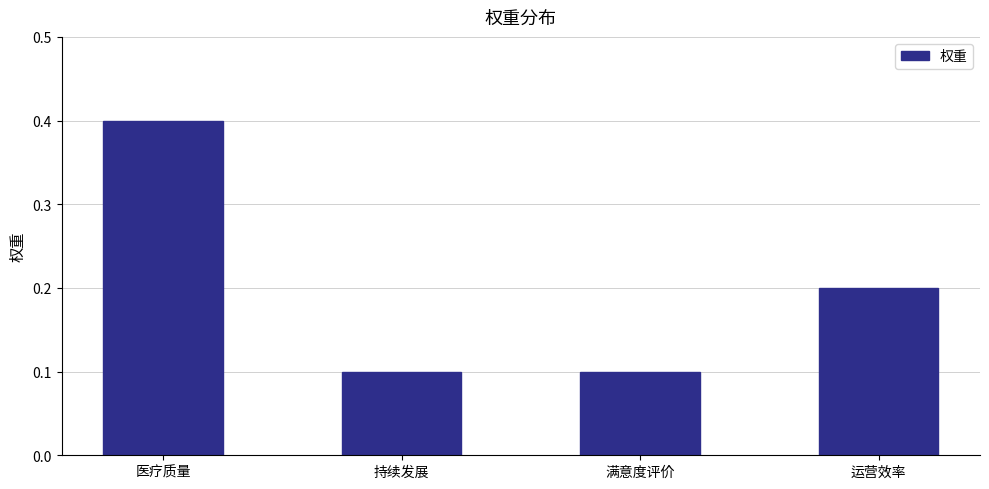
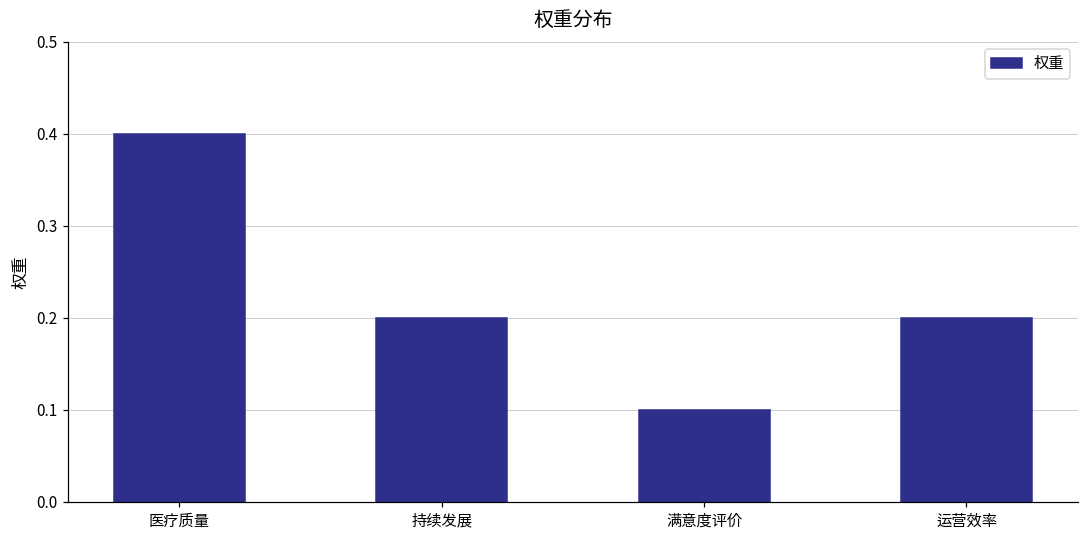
  {
    "医疗质量": 0.4,
-   "持续发展": 0.1,
+   "持续发展": 0.2,
    "满意度评价": 0.1,
    "运营效率": 0.2
  }
